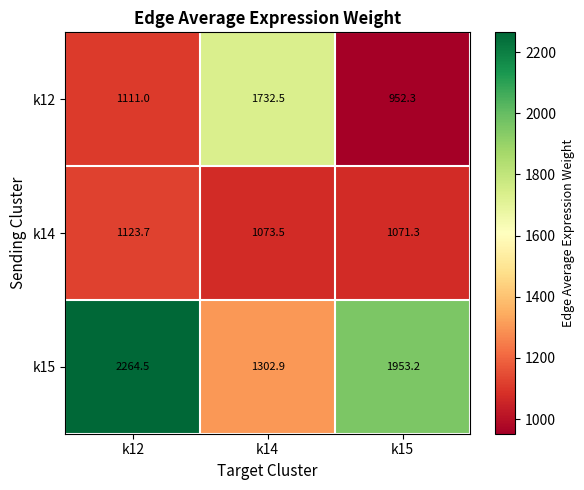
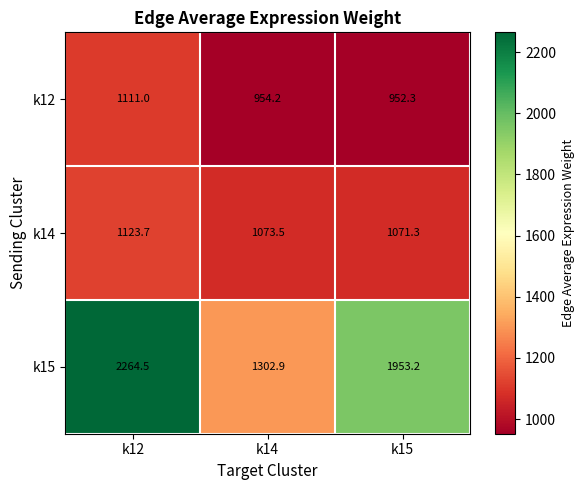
  {
    "k12": {
      "k12": 1111.0,
-     "k14": 1732.5,
+     "k14": 954.2,
      "k15": 952.3
    },
    "k14": {
      "k12": 1123.7,
      "k14": 1073.5,
      "k15": 1071.3
    },
    "k15": {
      "k12": 2264.5,
      "k14": 1302.9,
      "k15": 1953.2
    }
  }
